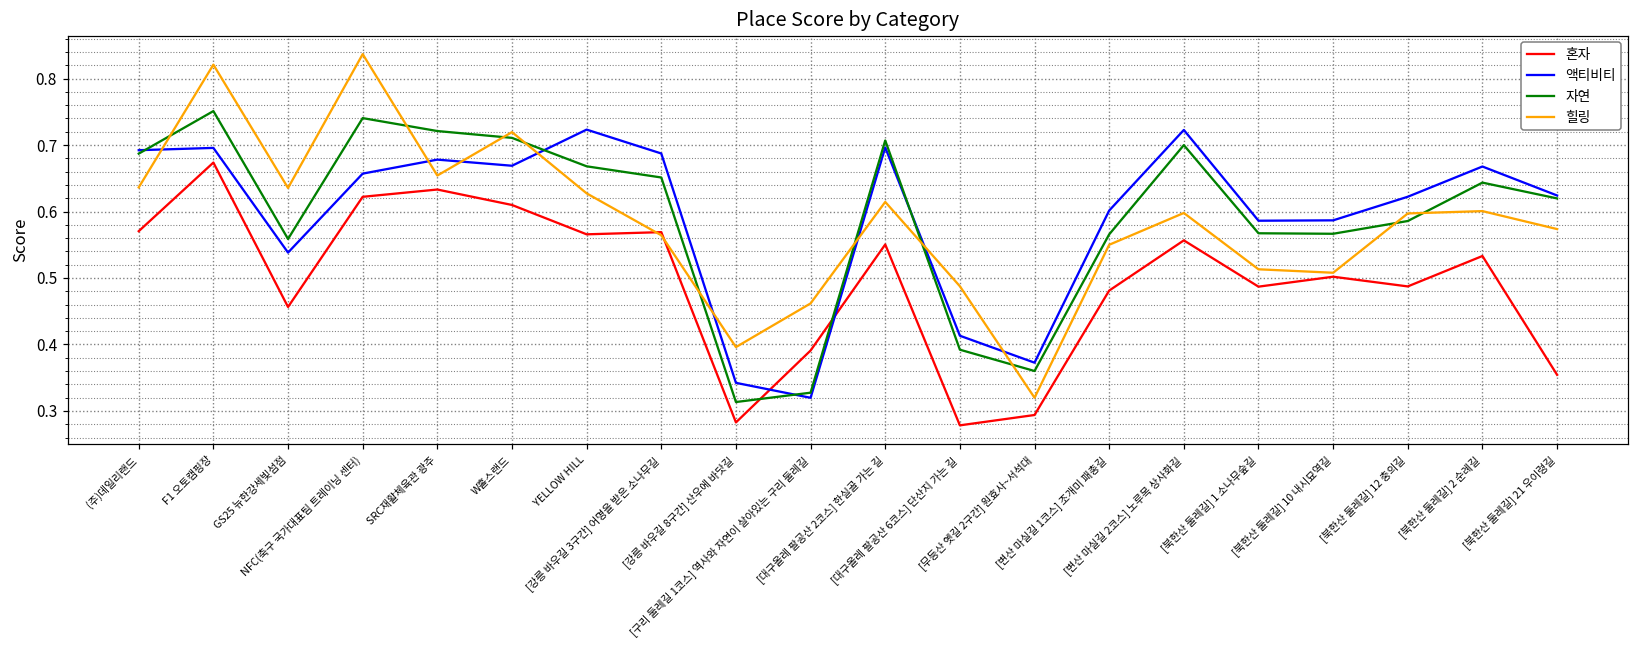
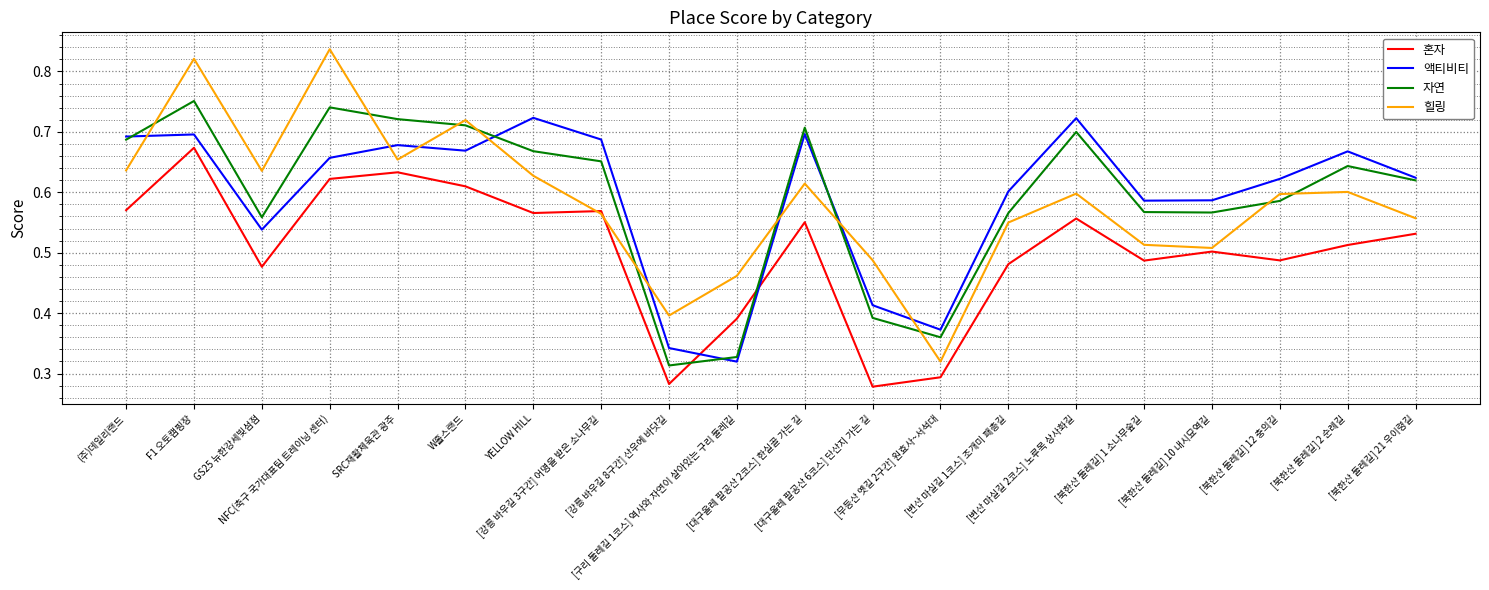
  {
    "혼자": {
      "(주)데일리랜드": 0.57,
      "F1 오토캠핑장": 0.67,
-     "GS25 뉴한강세빛섬점": 0.46,
+     "GS25 뉴한강세빛섬점": 0.48,
      "NFC(축구 국가대표팀 트레이닝 센터)": 0.62,
      "SRC재활체육관 광주": 0.63,
      "W홀스랜드": 0.61,
      "YELLOW HILL": 0.57,
      "[강릉 바우길 3구간] 어명을 받은 소나무길": 0.57,
      "[강릉 바우길 8구간] 산우에 바닷길": 0.28,
      "[구리 둘레길 1코스] 역사와 자연이 살아있는 구리 둘레길": 0.39,
      "[대구올레 팔공산 2코스] 한실골 가는 길": 0.55,
      "[대구올레 팔공산 6코스] 단산지 가는 길": 0.28,
      "[무등산 옛길 2구간] 원효사~서석대": 0.29,
      "[변산 마실길 1코스] 조개미 패총길": 0.48,
      "[변산 마실길 2코스] 노루목 상사화길": 0.56,
      "[북한산 둘레길] 1 소나무숲길": 0.49,
      "[북한산 둘레길] 10 내시묘역길": 0.50,
      "[북한산 둘레길] 12 충의길": 0.49,
-     "[북한산 둘레길] 2 순례길": 0.53,
-     "[북한산 둘레길] 21 우이령길": 0.35
+     "[북한산 둘레길] 2 순례길": 0.51,
+     "[북한산 둘레길] 21 우이령길": 0.53
    },
    "액티비티": {
      "(주)데일리랜드": 0.69,
      "F1 오토캠핑장": 0.70,
      "GS25 뉴한강세빛섬점": 0.54,
      "NFC(축구 국가대표팀 트레이닝 센터)": 0.66,
      "SRC재활체육관 광주": 0.68,
      "W홀스랜드": 0.67,
      "YELLOW HILL": 0.72,
      "[강릉 바우길 3구간] 어명을 받은 소나무길": 0.69,
      "[강릉 바우길 8구간] 산우에 바닷길": 0.34,
      "[구리 둘레길 1코스] 역사와 자연이 살아있는 구리 둘레길": 0.32,
      "[대구올레 팔공산 2코스] 한실골 가는 길": 0.70,
      "[대구올레 팔공산 6코스] 단산지 가는 길": 0.41,
      "[무등산 옛길 2구간] 원효사~서석대": 0.37,
      "[변산 마실길 1코스] 조개미 패총길": 0.60,
      "[변산 마실길 2코스] 노루목 상사화길": 0.72,
      "[북한산 둘레길] 1 소나무숲길": 0.59,
      "[북한산 둘레길] 10 내시묘역길": 0.59,
      "[북한산 둘레길] 12 충의길": 0.62,
      "[북한산 둘레길] 2 순례길": 0.67,
      "[북한산 둘레길] 21 우이령길": 0.62
    },
    "자연": {
      "(주)데일리랜드": 0.69,
      "F1 오토캠핑장": 0.75,
      "GS25 뉴한강세빛섬점": 0.56,
      "NFC(축구 국가대표팀 트레이닝 센터)": 0.74,
      "SRC재활체육관 광주": 0.72,
      "W홀스랜드": 0.71,
      "YELLOW HILL": 0.67,
      "[강릉 바우길 3구간] 어명을 받은 소나무길": 0.65,
      "[강릉 바우길 8구간] 산우에 바닷길": 0.31,
      "[구리 둘레길 1코스] 역사와 자연이 살아있는 구리 둘레길": 0.33,
      "[대구올레 팔공산 2코스] 한실골 가는 길": 0.71,
      "[대구올레 팔공산 6코스] 단산지 가는 길": 0.39,
      "[무등산 옛길 2구간] 원효사~서석대": 0.36,
      "[변산 마실길 1코스] 조개미 패총길": 0.57,
      "[변산 마실길 2코스] 노루목 상사화길": 0.70,
      "[북한산 둘레길] 1 소나무숲길": 0.57,
      "[북한산 둘레길] 10 내시묘역길": 0.57,
      "[북한산 둘레길] 12 충의길": 0.59,
      "[북한산 둘레길] 2 순례길": 0.64,
      "[북한산 둘레길] 21 우이령길": 0.62
    },
    "힐링": {
      "(주)데일리랜드": 0.64,
      "F1 오토캠핑장": 0.82,
      "GS25 뉴한강세빛섬점": 0.64,
      "NFC(축구 국가대표팀 트레이닝 센터)": 0.84,
      "SRC재활체육관 광주": 0.65,
      "W홀스랜드": 0.72,
      "YELLOW HILL": 0.63,
      "[강릉 바우길 3구간] 어명을 받은 소나무길": 0.56,
      "[강릉 바우길 8구간] 산우에 바닷길": 0.40,
      "[구리 둘레길 1코스] 역사와 자연이 살아있는 구리 둘레길": 0.46,
      "[대구올레 팔공산 2코스] 한실골 가는 길": 0.61,
      "[대구올레 팔공산 6코스] 단산지 가는 길": 0.49,
      "[무등산 옛길 2구간] 원효사~서석대": 0.32,
      "[변산 마실길 1코스] 조개미 패총길": 0.55,
      "[변산 마실길 2코스] 노루목 상사화길": 0.60,
      "[북한산 둘레길] 1 소나무숲길": 0.51,
      "[북한산 둘레길] 10 내시묘역길": 0.51,
      "[북한산 둘레길] 12 충의길": 0.60,
      "[북한산 둘레길] 2 순례길": 0.60,
-     "[북한산 둘레길] 21 우이령길": 0.57
+     "[북한산 둘레길] 21 우이령길": 0.56
    }
  }
